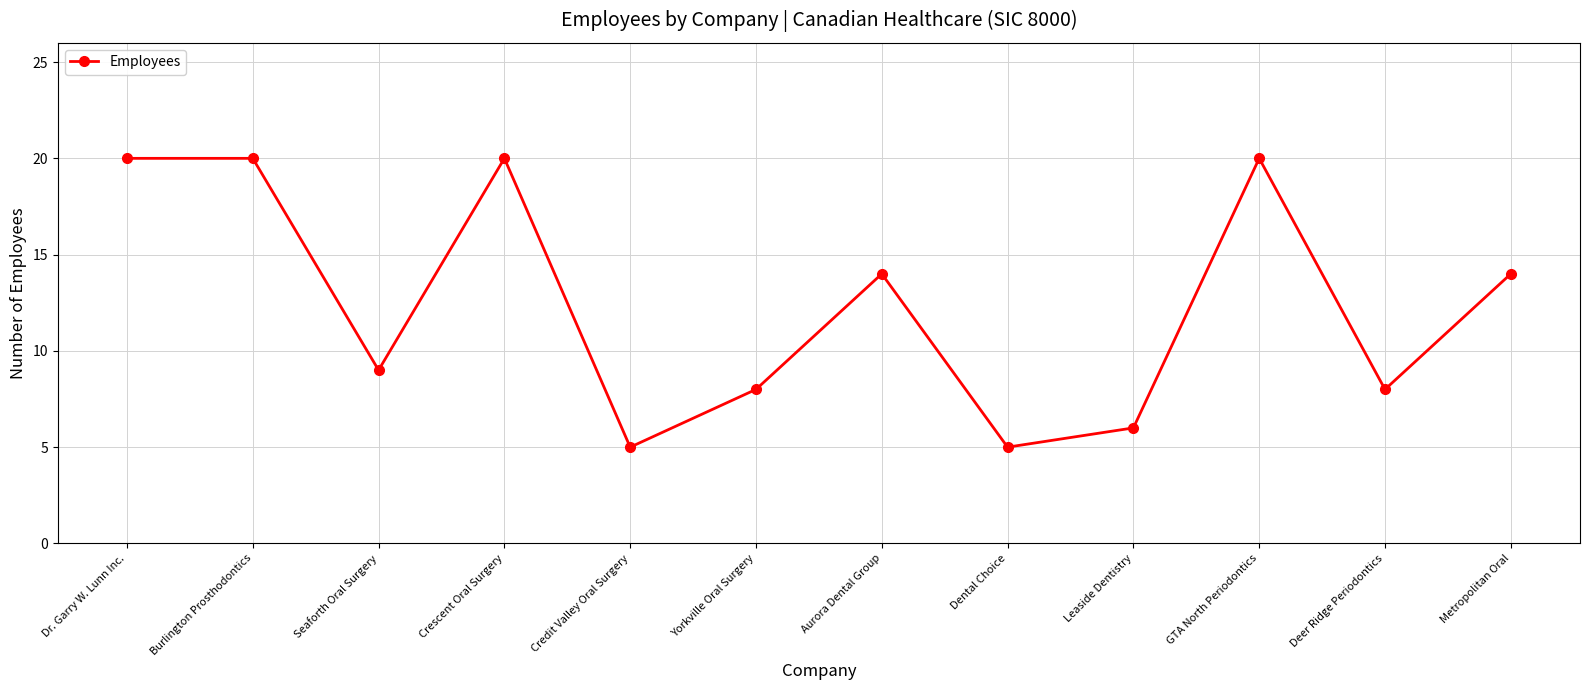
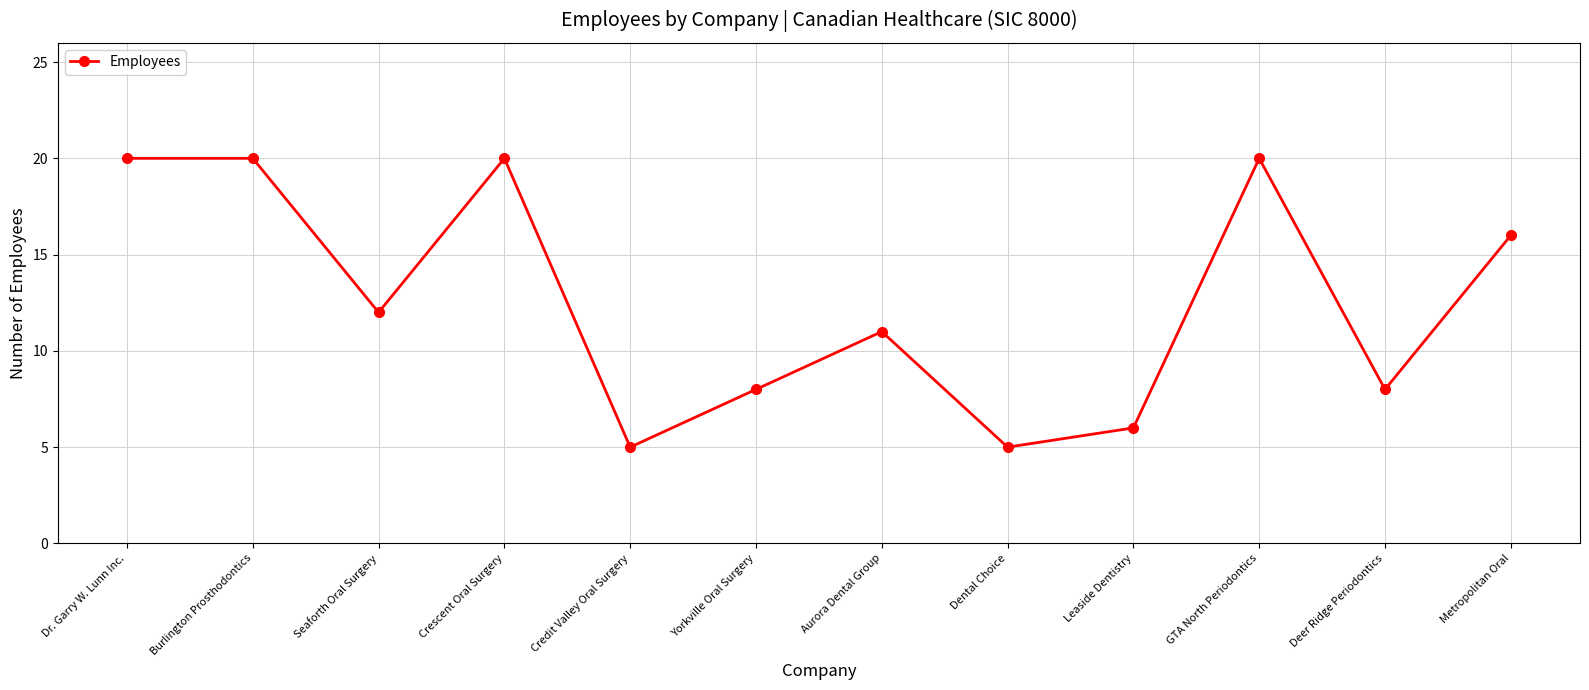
  {
    "Dr. Garry W. Lunn Inc.": 20,
    "Burlington Prosthodontics": 20,
-   "Seaforth Oral Surgery": 9,
+   "Seaforth Oral Surgery": 12,
    "Crescent Oral Surgery": 20,
    "Credit Valley Oral Surgery": 5,
    "Yorkville Oral Surgery": 8,
-   "Aurora Dental Group": 14,
+   "Aurora Dental Group": 11,
    "Dental Choice": 5,
    "Leaside Dentistry": 6,
    "GTA North Periodontics": 20,
    "Deer Ridge Periodontics": 8,
-   "Metropolitan Oral": 14
+   "Metropolitan Oral": 16
  }
